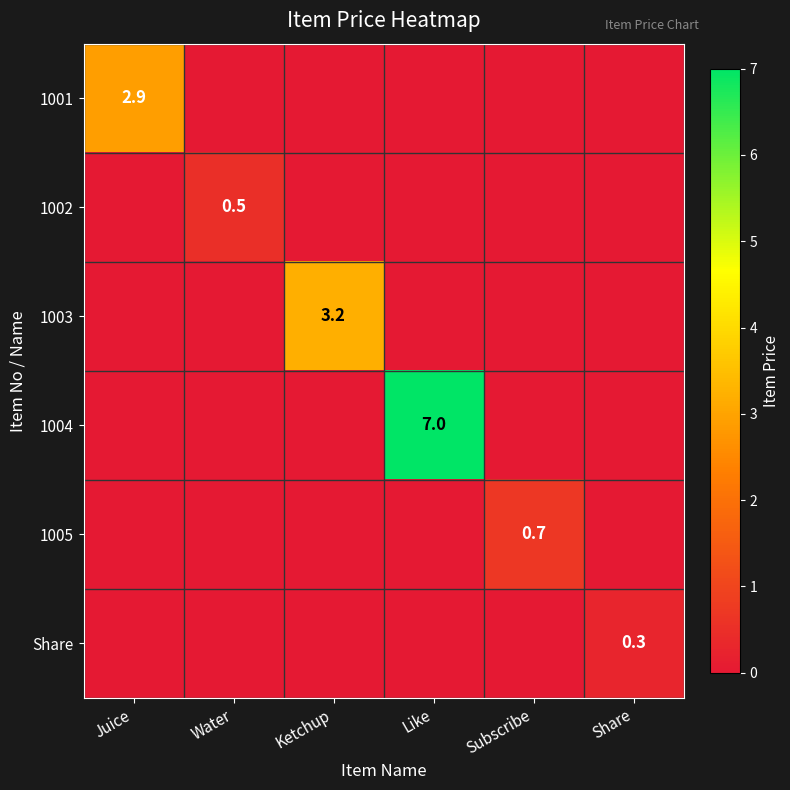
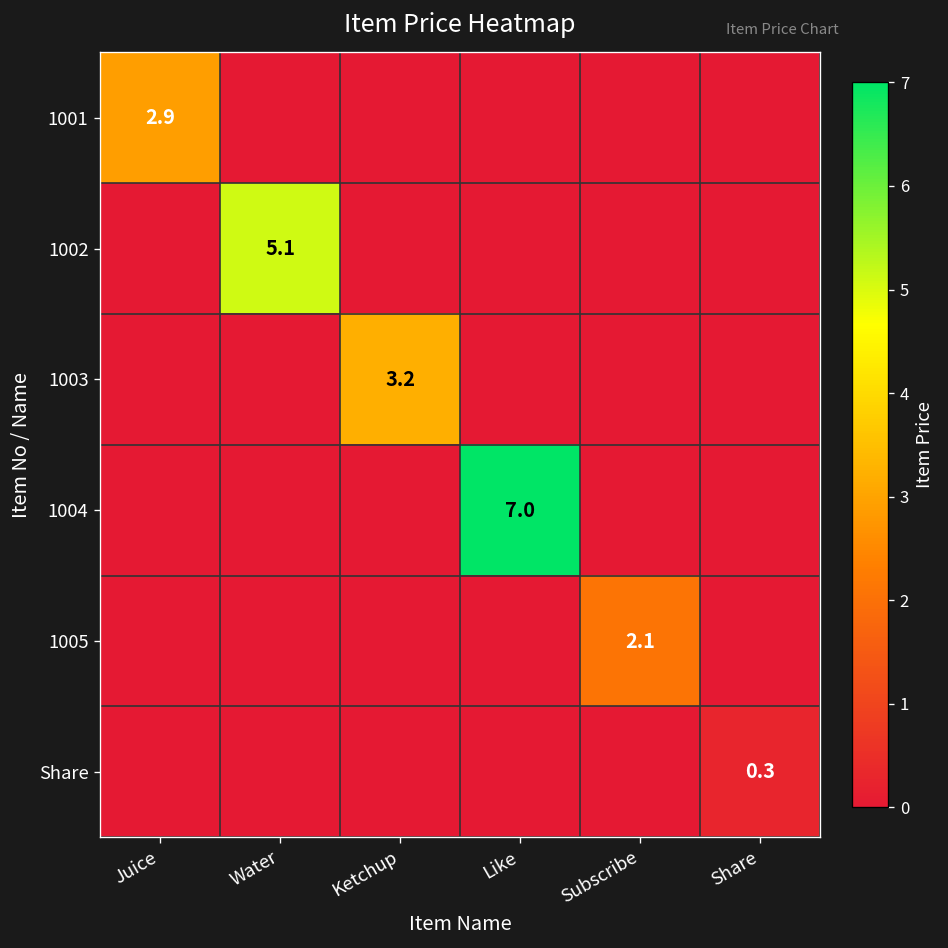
  {
    "1001": {
      "Juice": 2.9
    },
    "1002": {
-     "Water": 0.5
+     "Water": 5.1
    },
    "1003": {
      "Ketchup": 3.2
    },
    "1004": {
      "Like": 7.0
    },
    "1005": {
-     "Subscribe": 0.7
+     "Subscribe": 2.1
    },
    "Share": {
      "Share": 0.3
    }
  }
